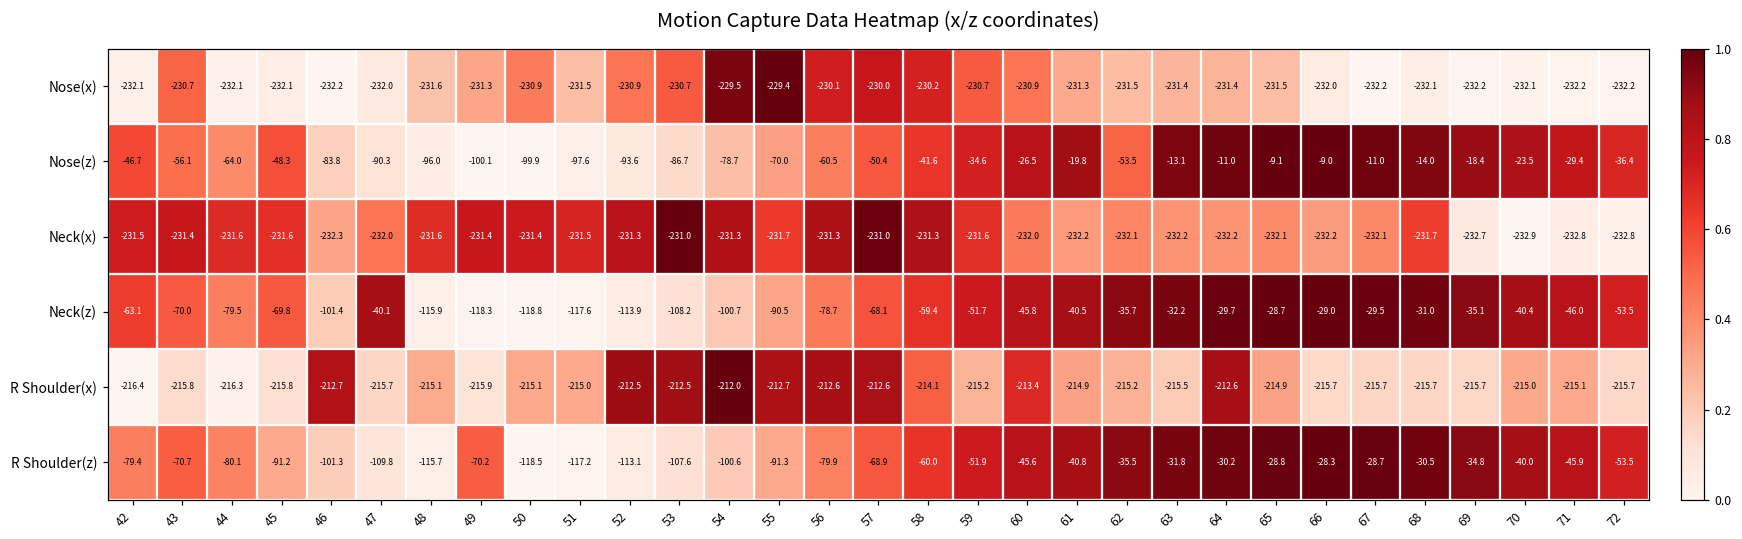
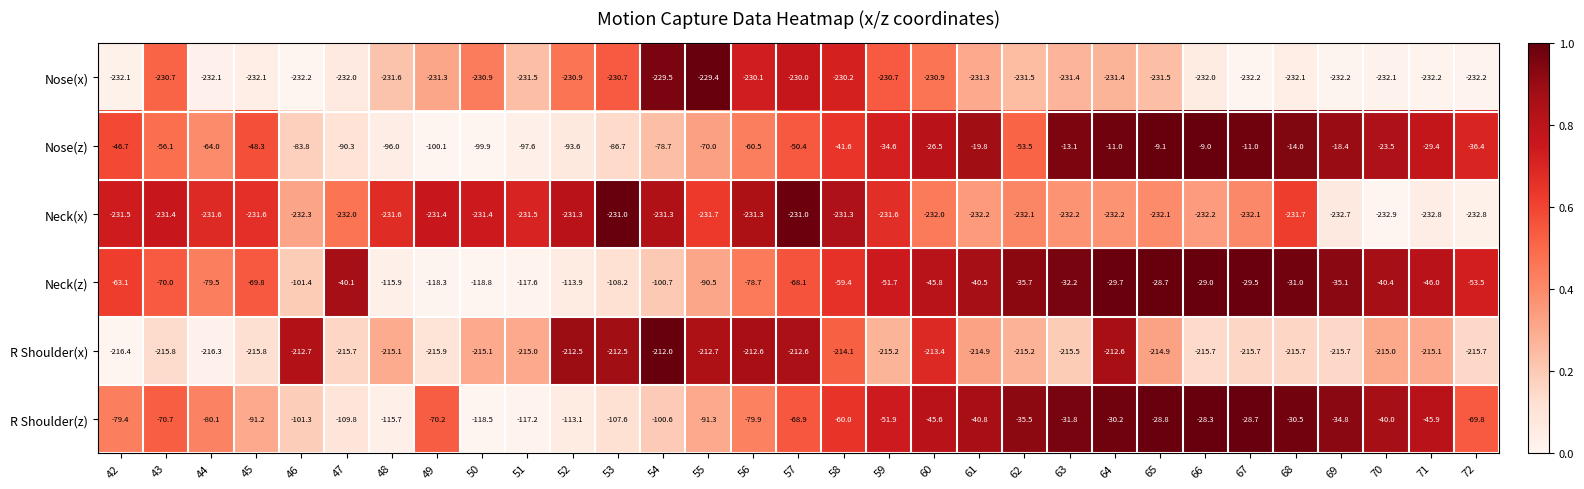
  {
    "Nose(x)": {
      "42": -232.1,
      "43": -230.7,
      "44": -232.1,
      "45": -232.1,
      "46": -232.2,
      "47": -232.0,
      "48": -231.6,
      "49": -231.3,
      "50": -230.9,
      "51": -231.5,
      "52": -230.9,
      "53": -230.7,
      "54": -229.5,
      "55": -229.4,
      "56": -230.1,
      "57": -230.0,
      "58": -230.2,
      "59": -230.7,
      "60": -230.9,
      "61": -231.3,
      "62": -231.5,
      "63": -231.4,
      "64": -231.4,
      "65": -231.5,
      "66": -232.0,
      "67": -232.2,
      "68": -232.1,
      "69": -232.2,
      "70": -232.1,
      "71": -232.2,
      "72": -232.2
    },
    "Nose(z)": {
      "42": -46.7,
      "43": -56.1,
      "44": -64.0,
      "45": -48.3,
      "46": -83.8,
      "47": -90.3,
      "48": -96.0,
      "49": -100.1,
      "50": -99.9,
      "51": -97.6,
      "52": -93.6,
      "53": -86.7,
      "54": -78.7,
      "55": -70.0,
      "56": -60.5,
      "57": -50.4,
      "58": -41.6,
      "59": -34.6,
      "60": -26.5,
      "61": -19.8,
      "62": -53.5,
      "63": -13.1,
      "64": -11.0,
      "65": -9.1,
      "66": -9.0,
      "67": -11.0,
      "68": -14.0,
      "69": -18.4,
      "70": -23.5,
      "71": -29.4,
      "72": -36.4
    },
    "Neck(x)": {
      "42": -231.5,
      "43": -231.4,
      "44": -231.6,
      "45": -231.6,
      "46": -232.3,
      "47": -232.0,
      "48": -231.6,
      "49": -231.4,
      "50": -231.4,
      "51": -231.5,
      "52": -231.3,
      "53": -231.0,
      "54": -231.3,
      "55": -231.7,
      "56": -231.3,
      "57": -231.0,
      "58": -231.3,
      "59": -231.6,
      "60": -232.0,
      "61": -232.2,
      "62": -232.1,
      "63": -232.2,
      "64": -232.2,
      "65": -232.1,
      "66": -232.2,
      "67": -232.1,
      "68": -231.7,
      "69": -232.7,
      "70": -232.9,
      "71": -232.8,
      "72": -232.8
    },
    "Neck(z)": {
      "42": -63.1,
      "43": -70.0,
      "44": -79.5,
      "45": -69.8,
      "46": -101.4,
      "47": -40.1,
      "48": -115.9,
      "49": -118.3,
      "50": -118.8,
      "51": -117.6,
      "52": -113.9,
      "53": -108.2,
      "54": -100.7,
      "55": -90.5,
      "56": -78.7,
      "57": -68.1,
      "58": -59.4,
      "59": -51.7,
      "60": -45.8,
      "61": -40.5,
      "62": -35.7,
      "63": -32.2,
      "64": -29.7,
      "65": -28.7,
      "66": -29.0,
      "67": -29.5,
      "68": -31.0,
      "69": -35.1,
      "70": -40.4,
      "71": -46.0,
      "72": -53.5
    },
    "R Shoulder(x)": {
      "42": -216.4,
      "43": -215.8,
      "44": -216.3,
      "45": -215.8,
      "46": -212.7,
      "47": -215.7,
      "48": -215.1,
      "49": -215.9,
      "50": -215.1,
      "51": -215.0,
      "52": -212.5,
      "53": -212.5,
      "54": -212.0,
      "55": -212.7,
      "56": -212.6,
      "57": -212.6,
      "58": -214.1,
      "59": -215.2,
      "60": -213.4,
      "61": -214.9,
      "62": -215.2,
      "63": -215.5,
      "64": -212.6,
      "65": -214.9,
      "66": -215.7,
      "67": -215.7,
      "68": -215.7,
      "69": -215.7,
      "70": -215.0,
      "71": -215.1,
      "72": -215.7
    },
    "R Shoulder(z)": {
      "42": -79.4,
      "43": -70.7,
      "44": -80.1,
      "45": -91.2,
      "46": -101.3,
      "47": -109.8,
      "48": -115.7,
      "49": -70.2,
      "50": -118.5,
      "51": -117.2,
      "52": -113.1,
      "53": -107.6,
      "54": -100.6,
      "55": -91.3,
      "56": -79.9,
      "57": -68.9,
      "58": -60.0,
      "59": -51.9,
      "60": -45.6,
      "61": -40.8,
      "62": -35.5,
      "63": -31.8,
      "64": -30.2,
      "65": -28.8,
      "66": -28.3,
      "67": -28.7,
      "68": -30.5,
      "69": -34.8,
      "70": -40.0,
      "71": -45.9,
-     "72": -53.5
+     "72": -69.8
    }
  }
